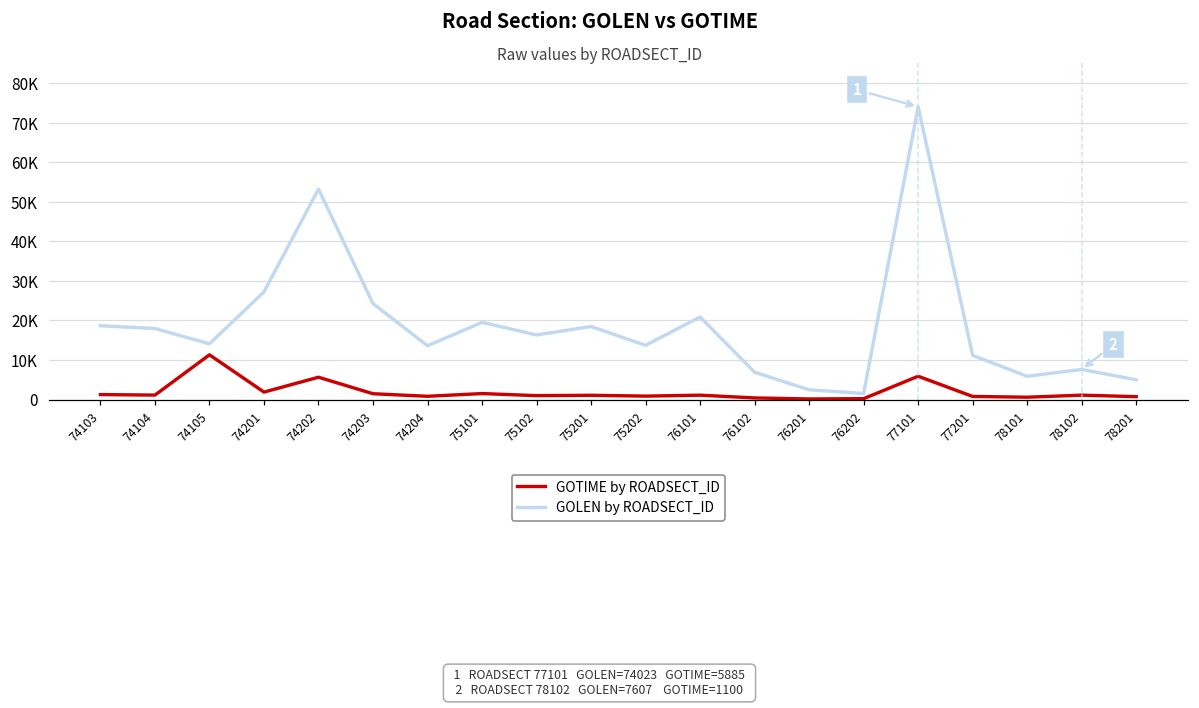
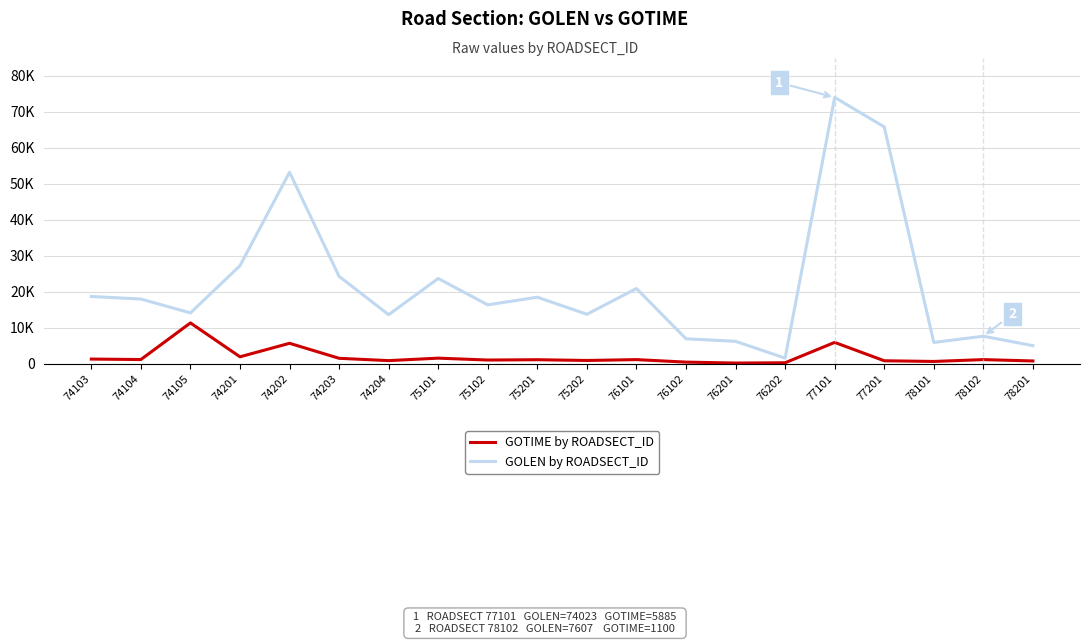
  {
    "GOLEN by ROADSECT_ID": {
      "74103": 19000,
      "74104": 18000,
      "74105": 14000,
      "74201": 27000,
      "74202": 53000,
      "74203": 24000,
      "74204": 14000,
-     "75101": 20000,
+     "75101": 24000,
      "75102": 16000,
      "75201": 18000,
      "75202": 14000,
      "76101": 21000,
      "76102": 7000,
-     "76201": 2000,
+     "76201": 6000,
      "76202": 2000,
      "77101": 74000,
-     "77201": 11000,
+     "77201": 66000,
      "78101": 6000,
      "78102": 8000,
      "78201": 5000
    },
    "GOTIME by ROADSECT_ID": {
      "74103": 1000,
      "74104": 1000,
      "74105": 11000,
      "74201": 2000,
      "74202": 6000,
      "74203": 1000,
      "74204": 1000,
      "75101": 2000,
      "75102": 1000,
      "75201": 1000,
      "75202": 1000,
      "76101": 1000,
      "76102": 0,
      "76201": 0,
      "76202": 0,
      "77101": 6000,
      "77201": 1000,
      "78101": 1000,
      "78102": 1000,
      "78201": 1000
    }
  }
